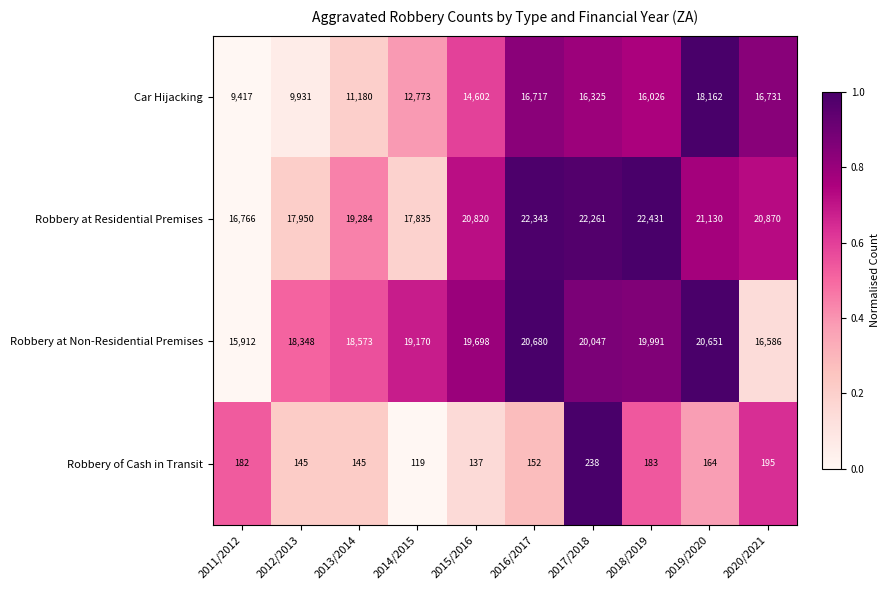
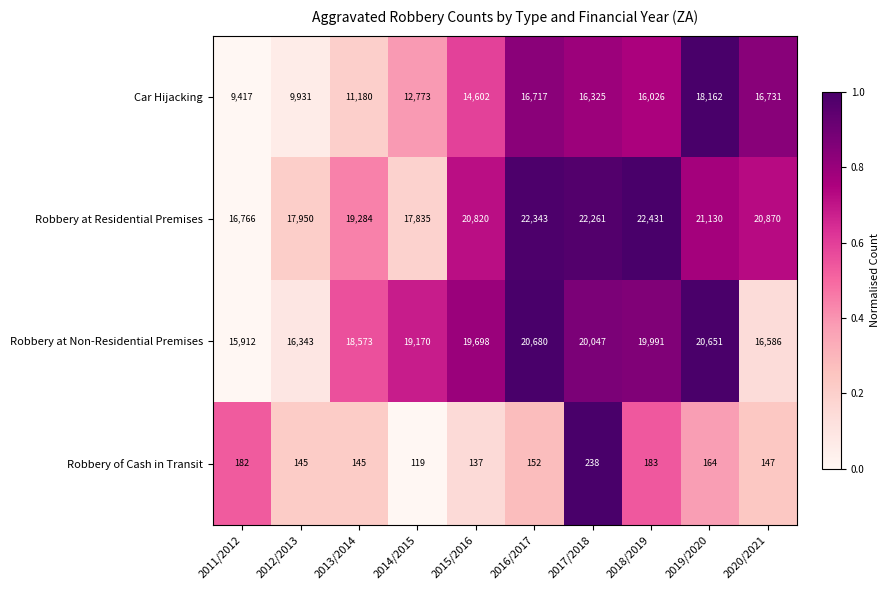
  {
    "Car Hijacking": {
      "2011/2012": "9,417",
      "2012/2013": "9,931",
      "2013/2014": "11,180",
      "2014/2015": "12,773",
      "2015/2016": "14,602",
      "2016/2017": "16,717",
      "2017/2018": "16,325",
      "2018/2019": "16,026",
      "2019/2020": "18,162",
      "2020/2021": "16,731"
    },
    "Robbery at Residential Premises": {
      "2011/2012": "16,766",
      "2012/2013": "17,950",
      "2013/2014": "19,284",
      "2014/2015": "17,835",
      "2015/2016": "20,820",
      "2016/2017": "22,343",
      "2017/2018": "22,261",
      "2018/2019": "22,431",
      "2019/2020": "21,130",
      "2020/2021": "20,870"
    },
    "Robbery at Non-Residential Premises": {
      "2011/2012": "15,912",
-     "2012/2013": "18,348",
+     "2012/2013": "16,343",
      "2013/2014": "18,573",
      "2014/2015": "19,170",
      "2015/2016": "19,698",
      "2016/2017": "20,680",
      "2017/2018": "20,047",
      "2018/2019": "19,991",
      "2019/2020": "20,651",
      "2020/2021": "16,586"
    },
    "Robbery of Cash in Transit": {
      "2011/2012": "182",
      "2012/2013": "145",
      "2013/2014": "145",
      "2014/2015": "119",
      "2015/2016": "137",
      "2016/2017": "152",
      "2017/2018": "238",
      "2018/2019": "183",
      "2019/2020": "164",
-     "2020/2021": "195"
+     "2020/2021": "147"
    }
  }
